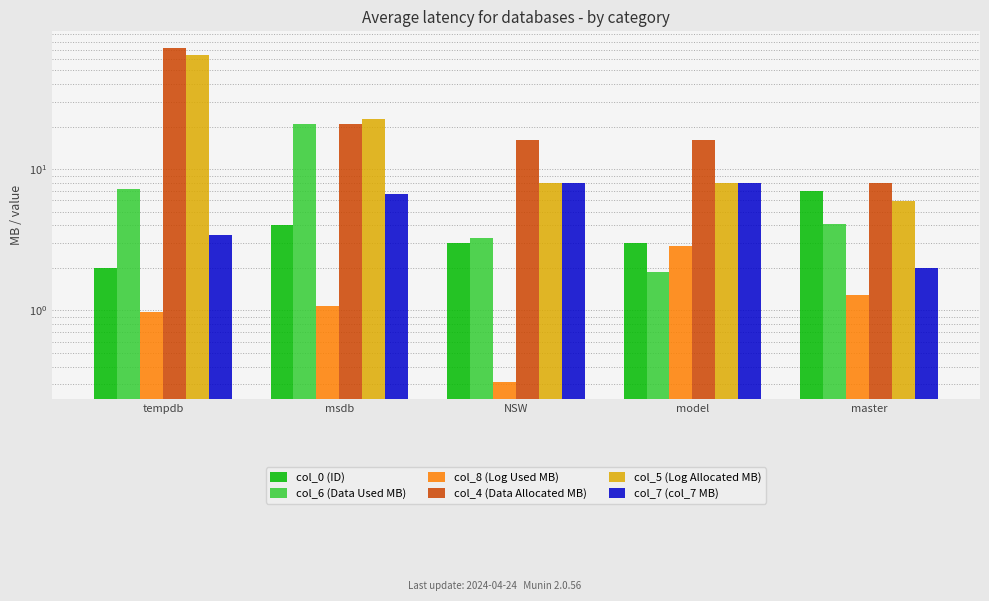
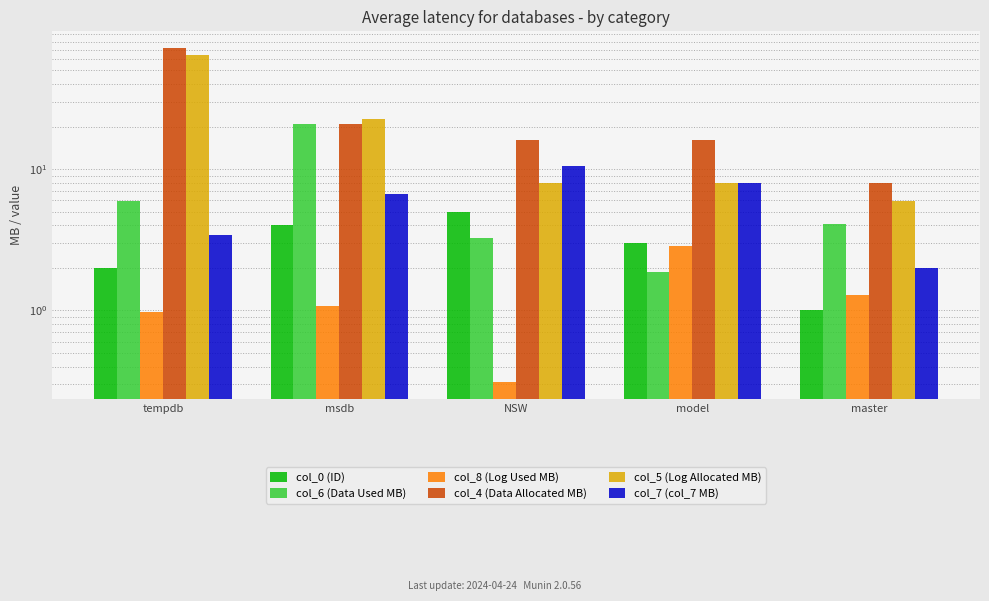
  {
    "col_0 (ID)": {
      "tempdb": 2,
      "msdb": 4,
-     "NSW": 3,
+     "NSW": 5,
      "model": 3,
-     "master": 7
+     "master": 1
    },
    "col_6 (Data Used MB)": {
-     "tempdb": 7,
+     "tempdb": 6.0,
      "msdb": 21,
      "NSW": 3.2,
      "model": 1.9,
      "master": 4.1
    },
    "col_4 (Data Allocated MB)": {
      "tempdb": 70,
      "msdb": 21,
      "NSW": 16,
      "model": 16,
      "master": 8
    },
    "col_7 (col_7 MB)": {
      "tempdb": 3.4,
      "msdb": 7,
-     "NSW": 8,
+     "NSW": 11,
      "model": 8,
      "master": 2
    }
  }
